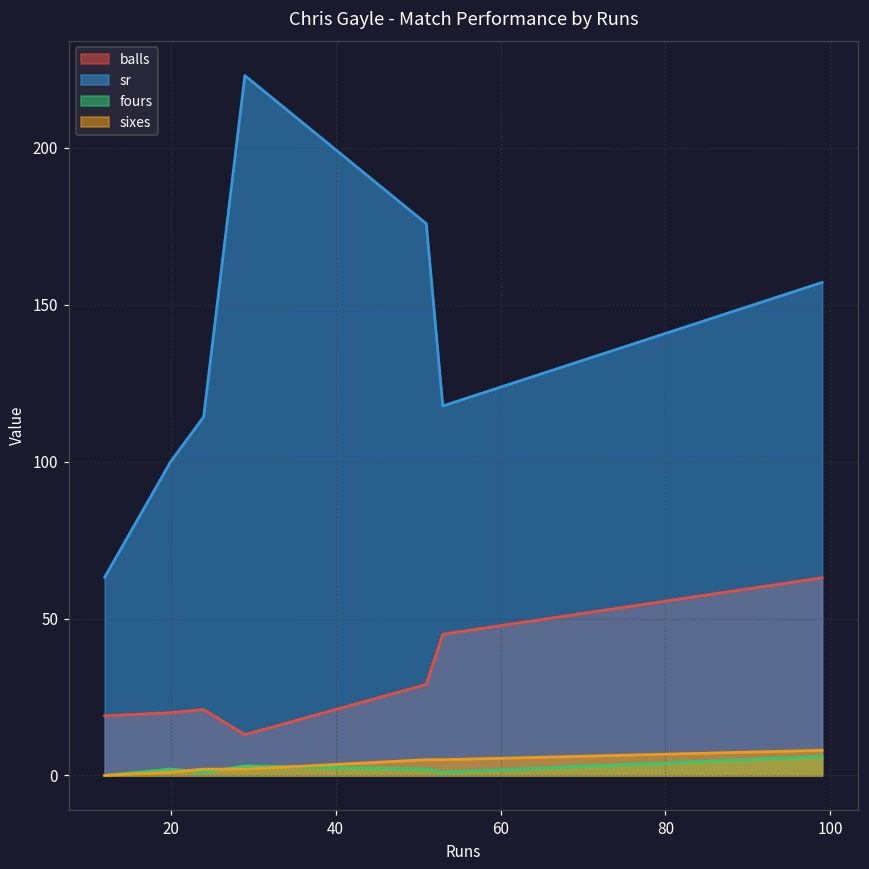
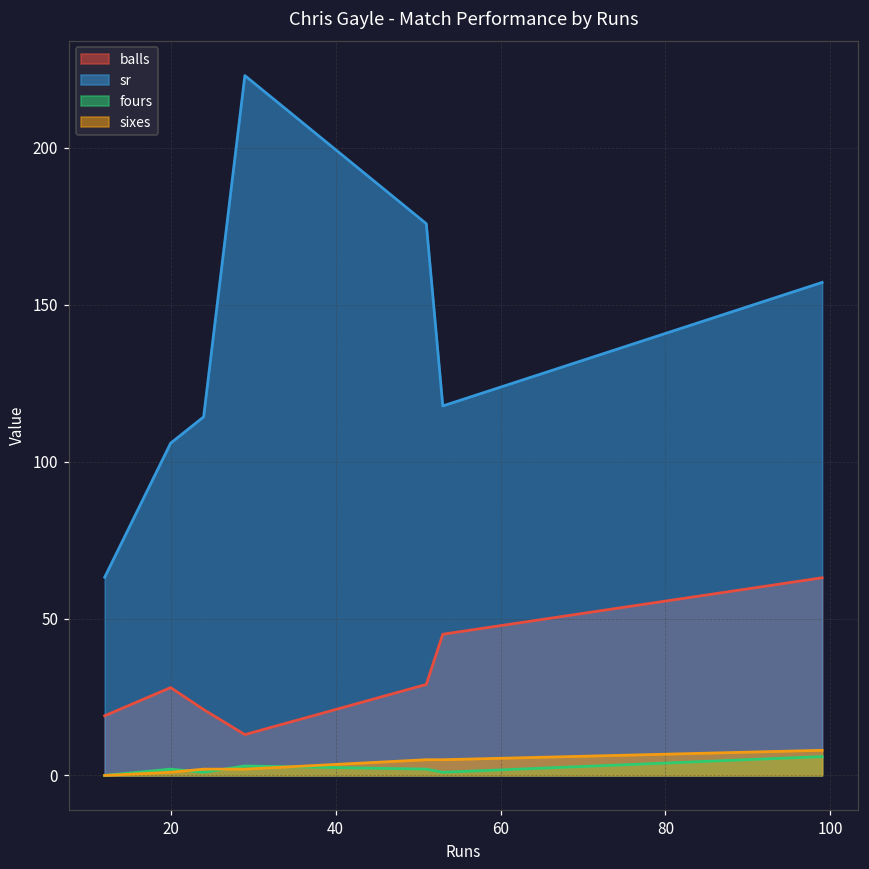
  {
    "balls": {
-     "20": 20
+     "20": 28
    },
    "sr": {
-     "20": 100
+     "20": 106
    },
    "fours": {
      "20": 2
    },
    "sixes": {
      "20": 1
    }
  }
